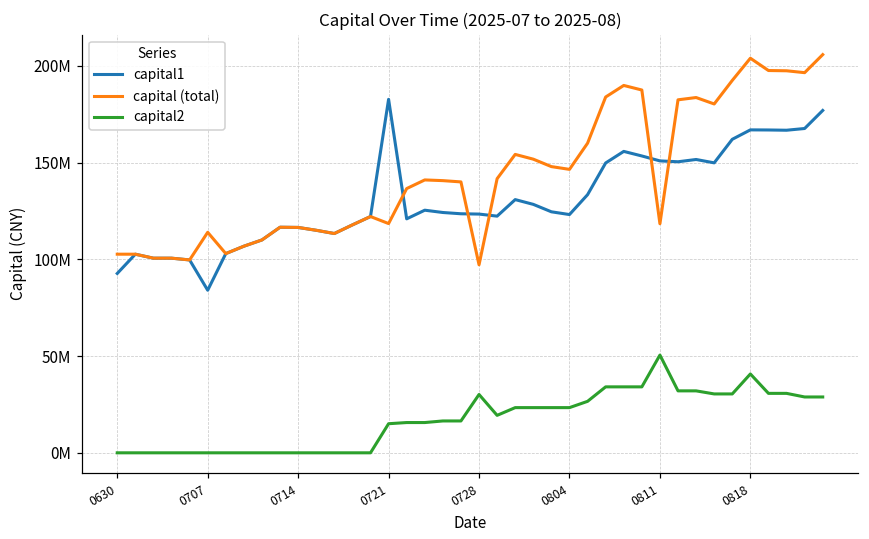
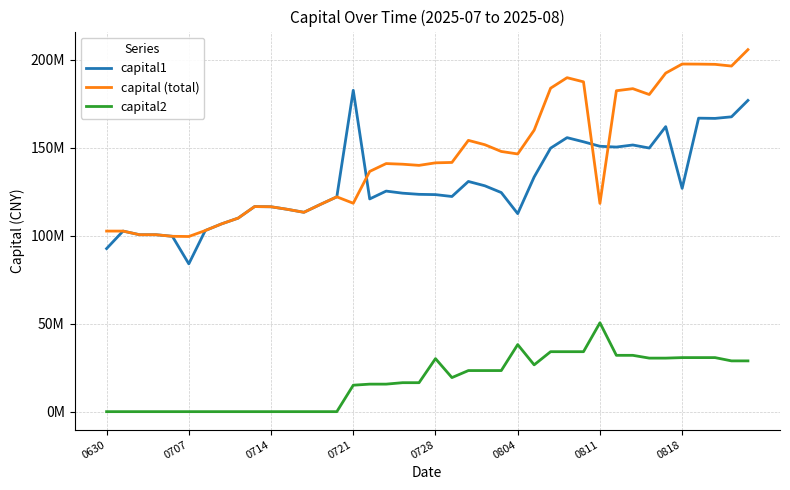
  {
    "capital1": {
      "0630": 93000000,
      "0707": 84000000,
      "0721": 183000000,
      "0728": 123000000,
-     "0804": 123000000,
+     "0804": 113000000,
      "0811": 151000000,
-     "0818": 167000000
+     "0818": 127000000
    },
    "capital (total)": {
      "0630": 103000000,
-     "0707": 114000000,
+     "0707": 100000000,
      "0721": 119000000,
-     "0728": 97000000,
+     "0728": 142000000,
      "0804": 147000000,
      "0811": 118000000,
-     "0818": 204000000
+     "0818": 198000000
    },
    "capital2": {
      "0630": 0,
      "0707": 0,
      "0714": 0,
      "0721": 15000000,
      "0728": 30000000,
-     "0804": 23000000,
+     "0804": 38000000,
      "0811": 51000000,
-     "0818": 41000000
+     "0818": 31000000
    }
  }
